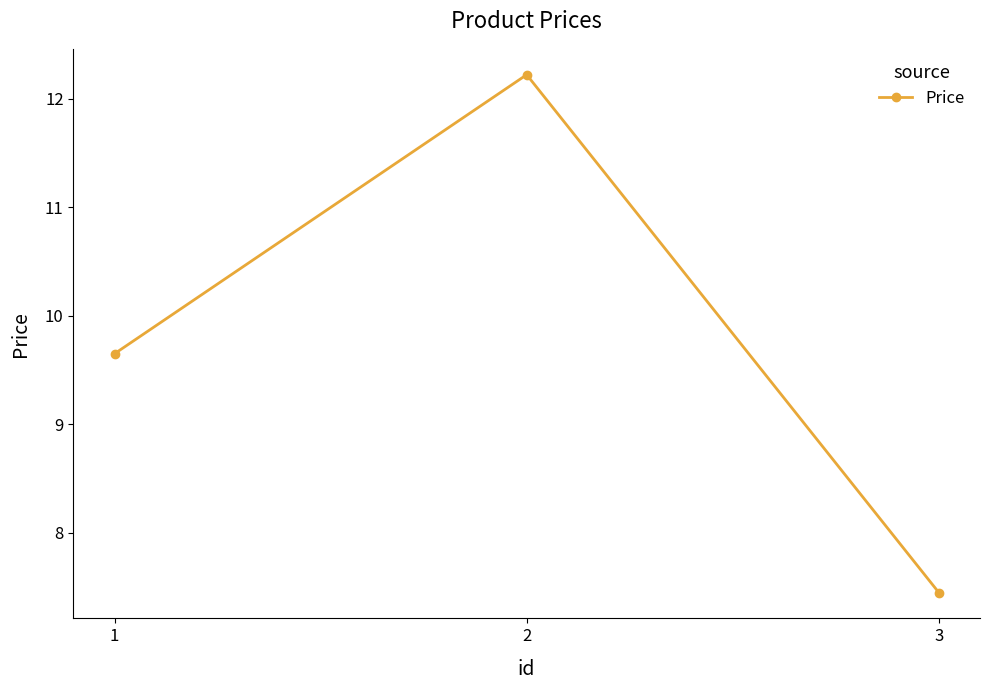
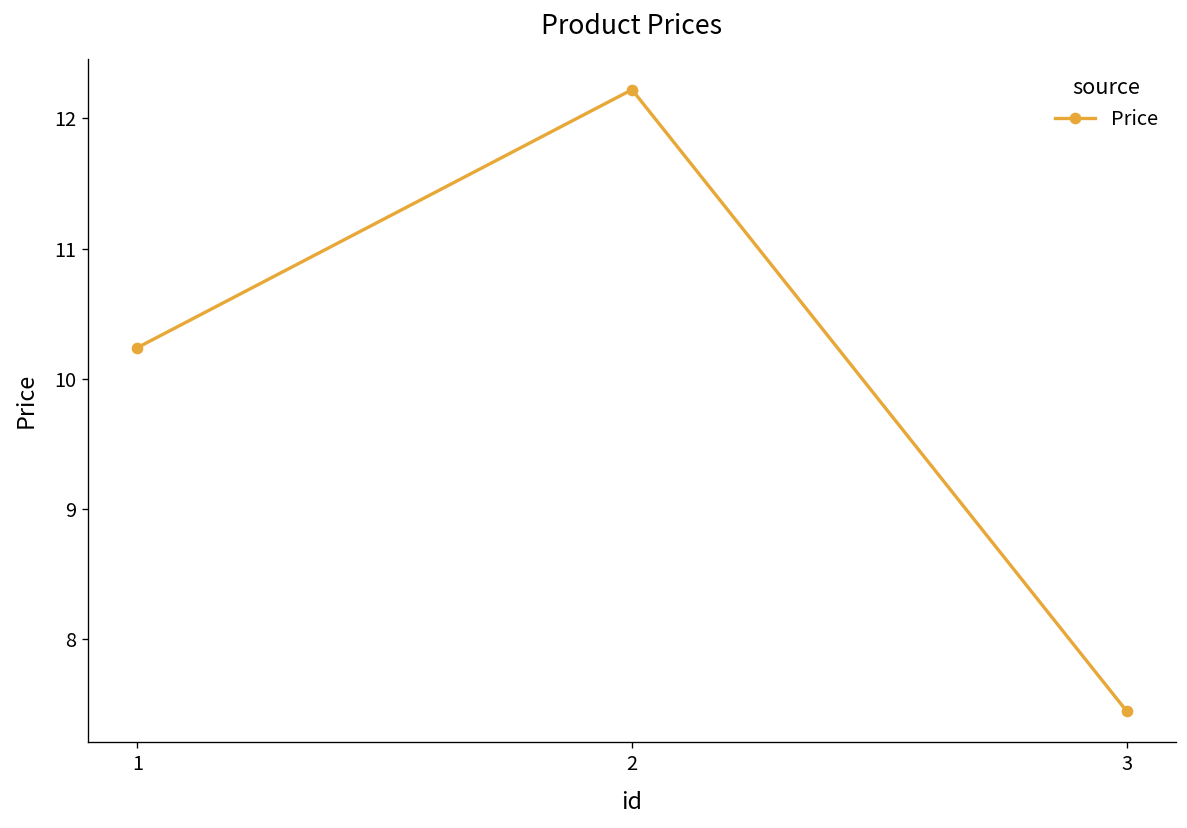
  {
-   "1": 9.65,
+   "1": 10.24,
    "2": 12.22,
    "3": 7.45
  }
